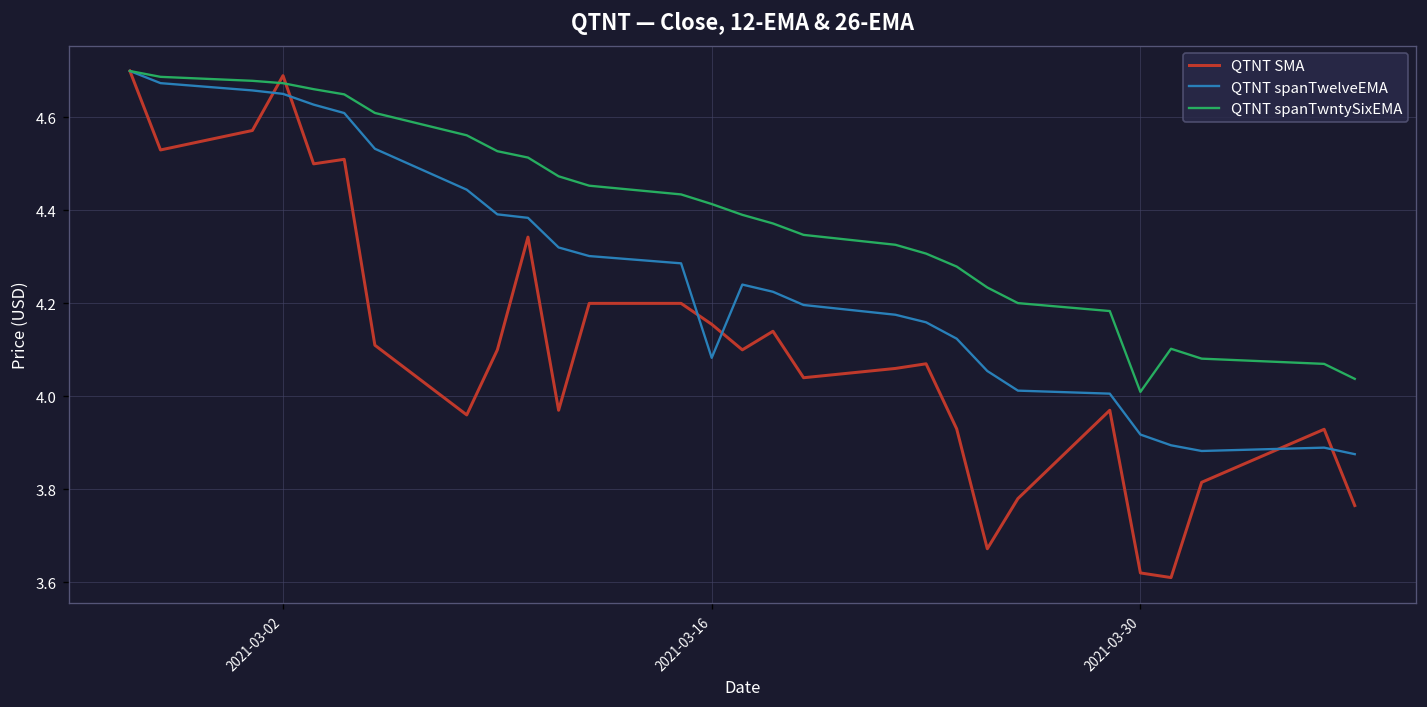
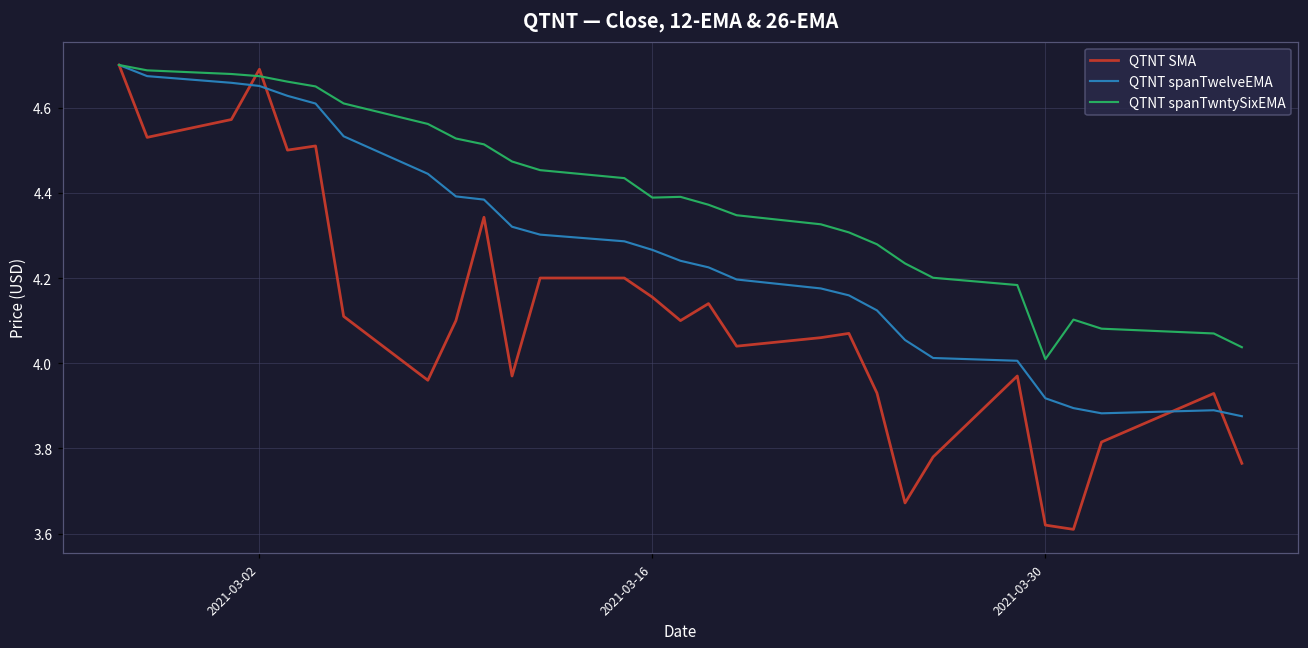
  {
    "QTNT SMA": {
      "2021-03-02": 4.69,
      "2021-03-16": 4.16,
      "2021-03-30": 3.62
    },
    "QTNT spanTwelveEMA": {
      "2021-03-02": 4.65,
-     "2021-03-16": 4.08,
+     "2021-03-16": 4.27,
      "2021-03-30": 3.92
    },
    "QTNT spanTwntySixEMA": {
      "2021-03-02": 4.67,
-     "2021-03-16": 4.41,
+     "2021-03-16": 4.39,
      "2021-03-30": 4.01
    }
  }
